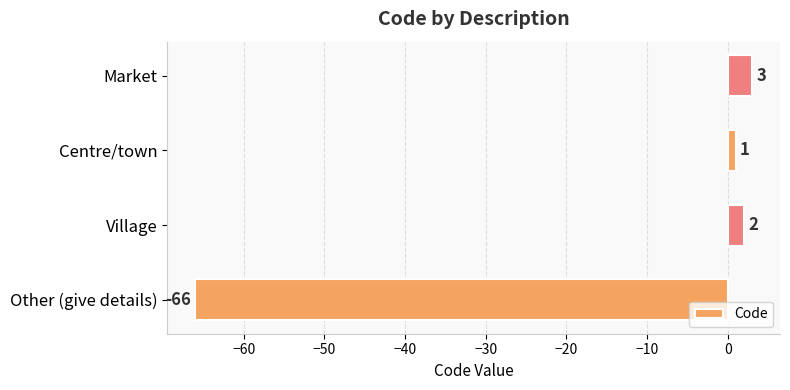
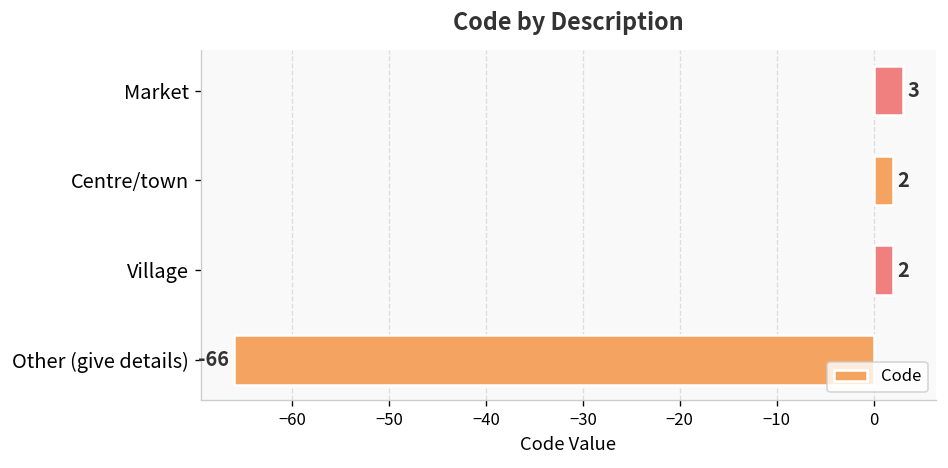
  {
    "Market": 3,
-   "Centre/town": 1,
+   "Centre/town": 2,
    "Village": 2,
    "Other (give details)": -66
  }
